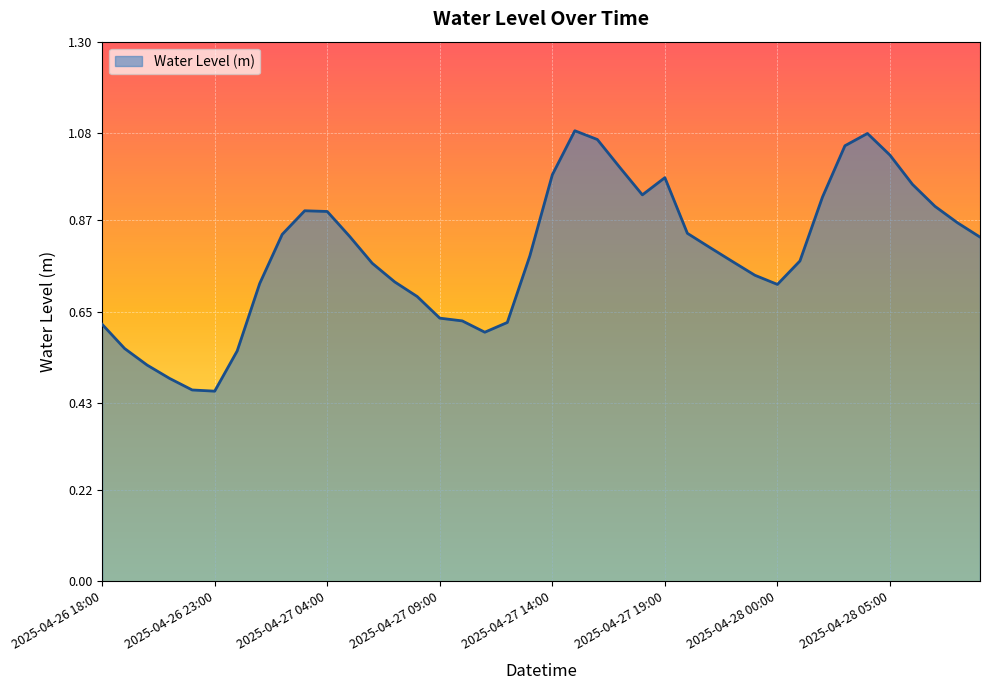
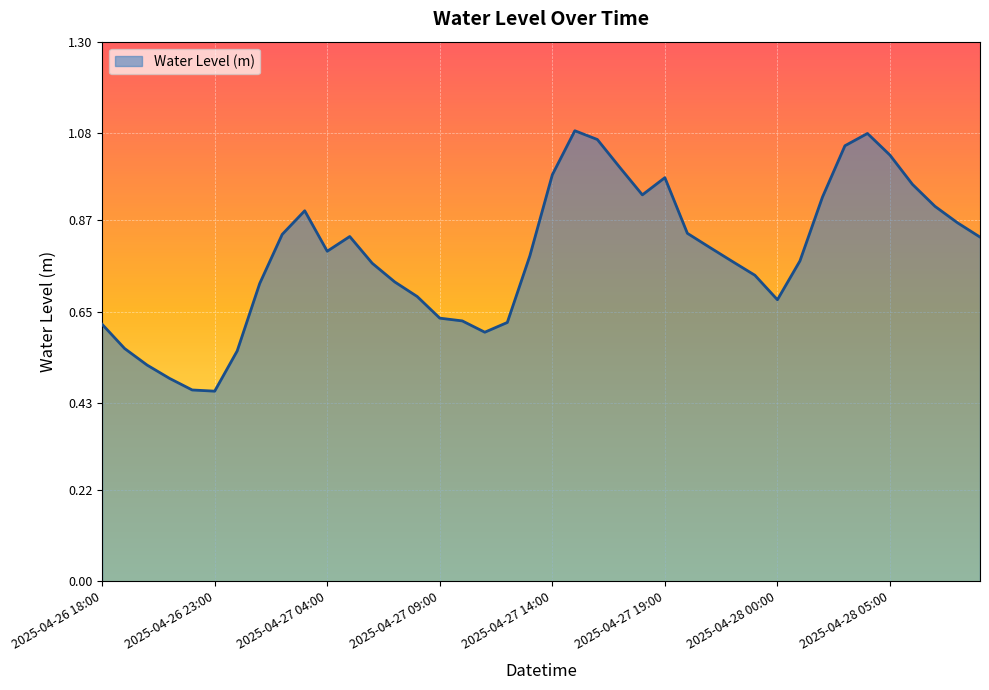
  {
    "2025-04-26 18:00": 0.62,
    "2025-04-26 23:00": 0.46,
-   "2025-04-27 04:00": 0.89,
+   "2025-04-27 04:00": 0.80,
    "2025-04-27 09:00": 0.63,
    "2025-04-27 14:00": 0.98,
    "2025-04-27 19:00": 0.97,
-   "2025-04-28 00:00": 0.72,
+   "2025-04-28 00:00": 0.68,
    "2025-04-28 05:00": 1.03
  }
